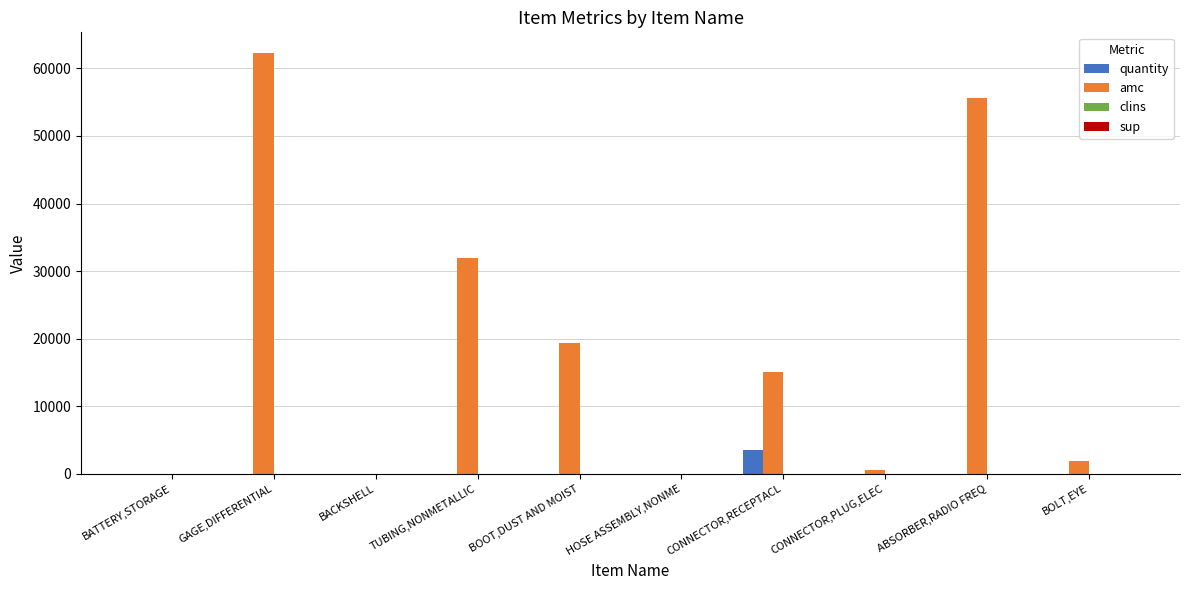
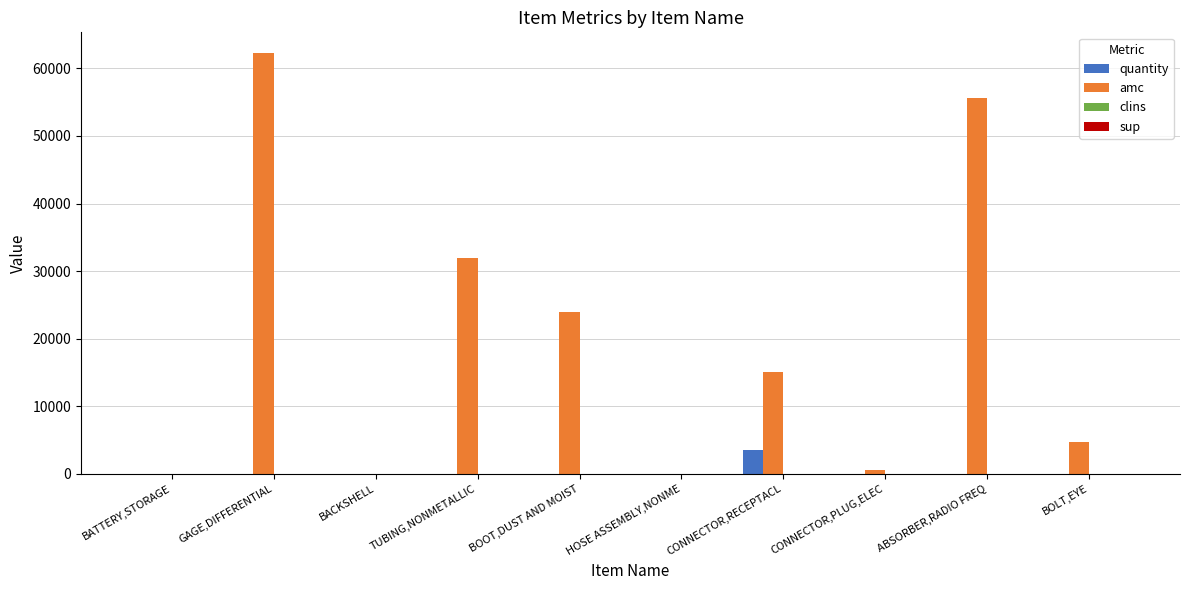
  {
    "quantity": {
      "CONNECTOR,RECEPTACL": 4000
    },
    "amc": {
      "GAGE,DIFFERENTIAL": 62000,
      "BACKSHELL": 0,
      "TUBING,NONMETALLIC": 32000,
-     "BOOT,DUST AND MOIST": 19000,
+     "BOOT,DUST AND MOIST": 24000,
      "HOSE ASSEMBLY,NONME": 0,
      "CONNECTOR,RECEPTACL": 15000,
      "CONNECTOR,PLUG,ELEC": 1000,
      "ABSORBER,RADIO FREQ": 56000,
-     "BOLT,EYE": 2000
+     "BOLT,EYE": 5000
    }
  }
